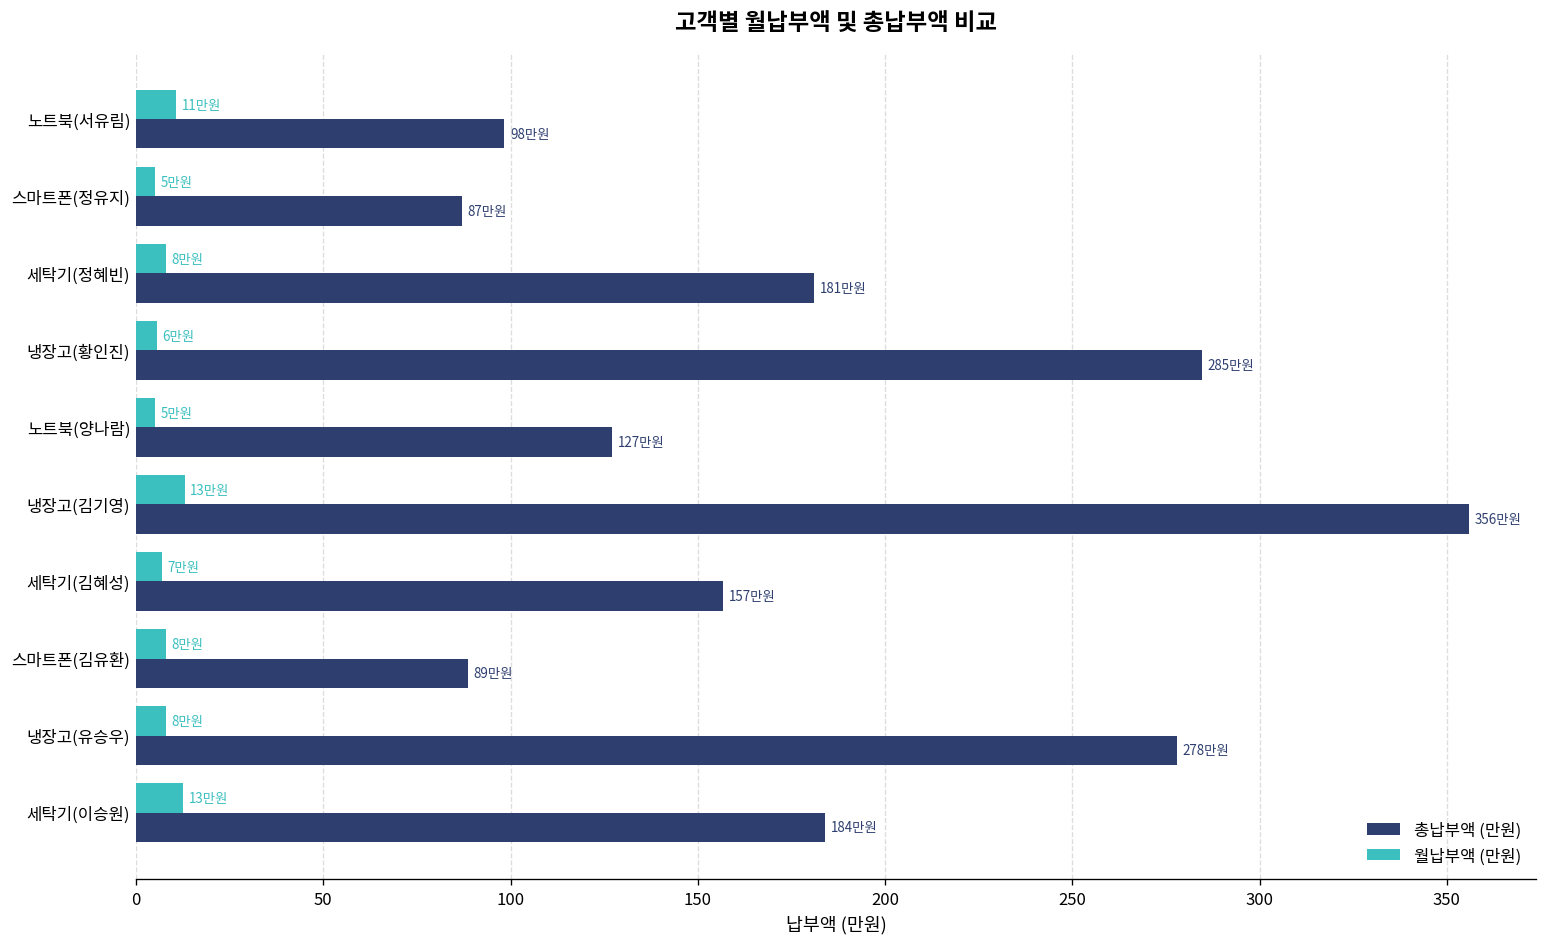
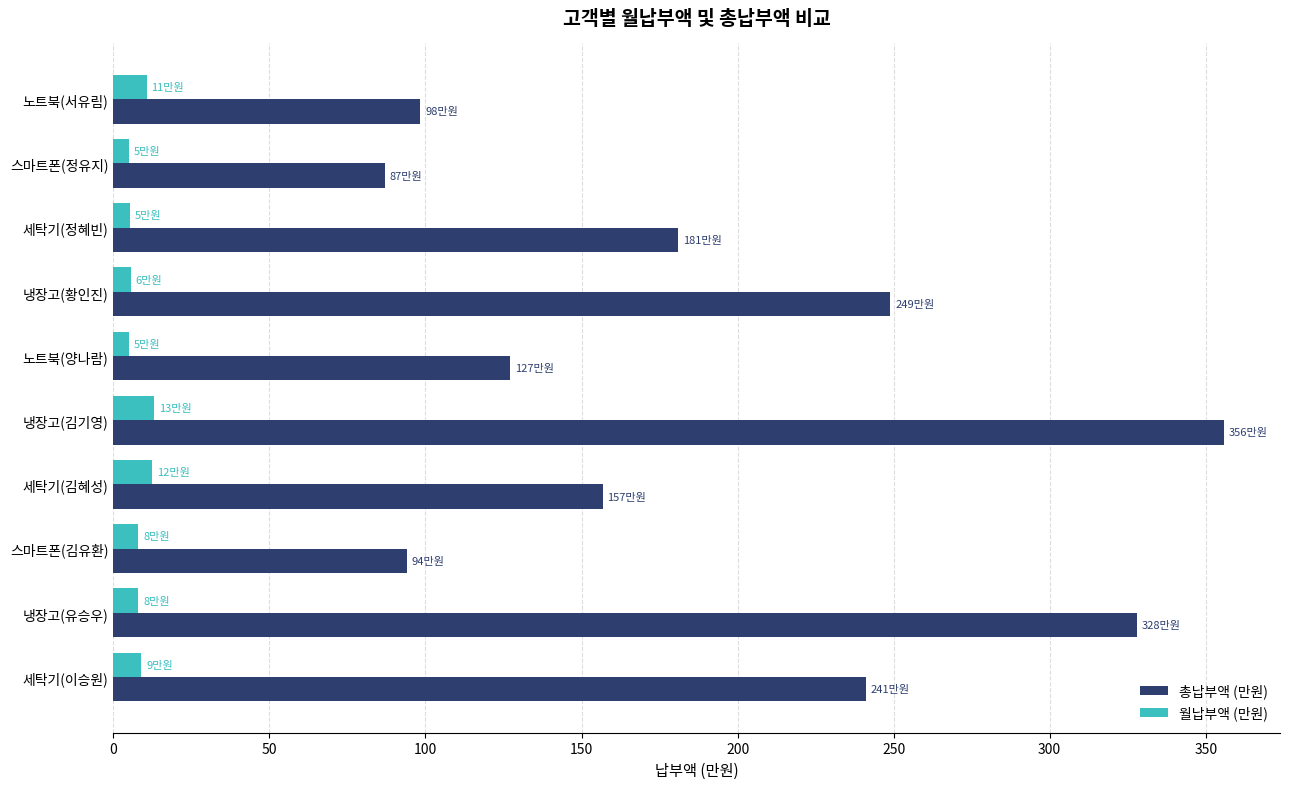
  {
    "총납부액 (만원)": {
      "노트북(서유림)": 98,
      "스마트폰(정유지)": 87,
      "세탁기(정혜빈)": 181,
-     "냉장고(황인진)": 285,
+     "냉장고(황인진)": 249,
      "노트북(양나람)": 127,
      "냉장고(김기영)": 356,
      "세탁기(김혜성)": 157,
-     "스마트폰(김유환)": 89,
-     "냉장고(유승우)": 278,
-     "세탁기(이승원)": 184
+     "스마트폰(김유환)": 94,
+     "냉장고(유승우)": 328,
+     "세탁기(이승원)": 241
    },
    "월납부액 (만원)": {
      "노트북(서유림)": 11,
      "스마트폰(정유지)": 5,
-     "세탁기(정혜빈)": 8,
+     "세탁기(정혜빈)": 5,
      "냉장고(황인진)": 6,
      "노트북(양나람)": 5,
      "냉장고(김기영)": 13,
-     "세탁기(김혜성)": 7,
+     "세탁기(김혜성)": 12,
      "스마트폰(김유환)": 8,
      "냉장고(유승우)": 8,
-     "세탁기(이승원)": 13
+     "세탁기(이승원)": 9
    }
  }
